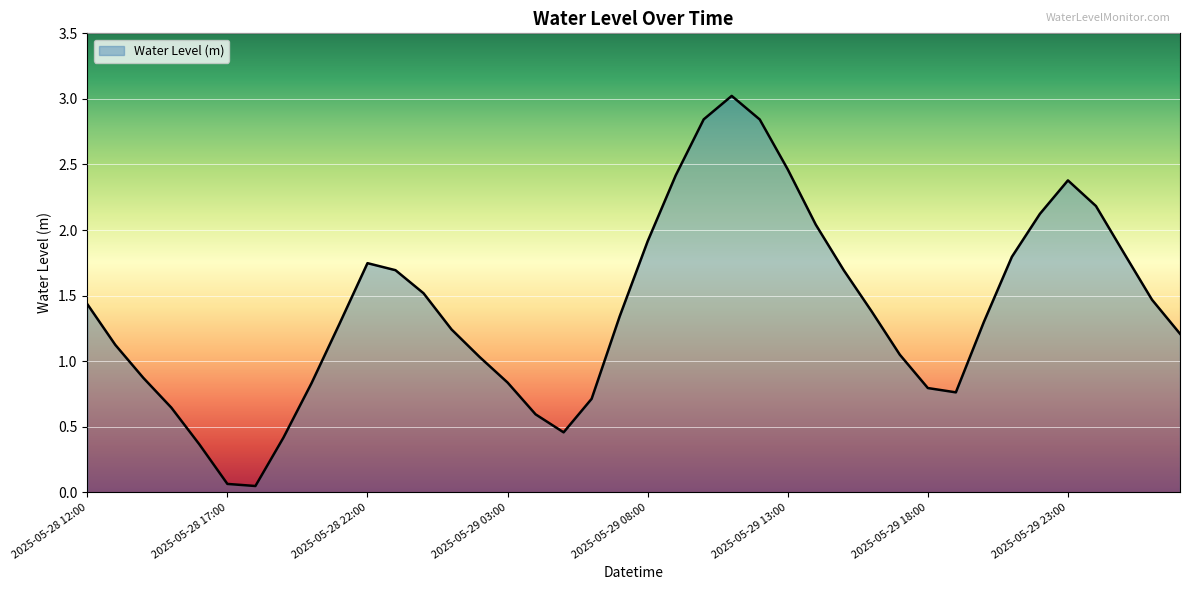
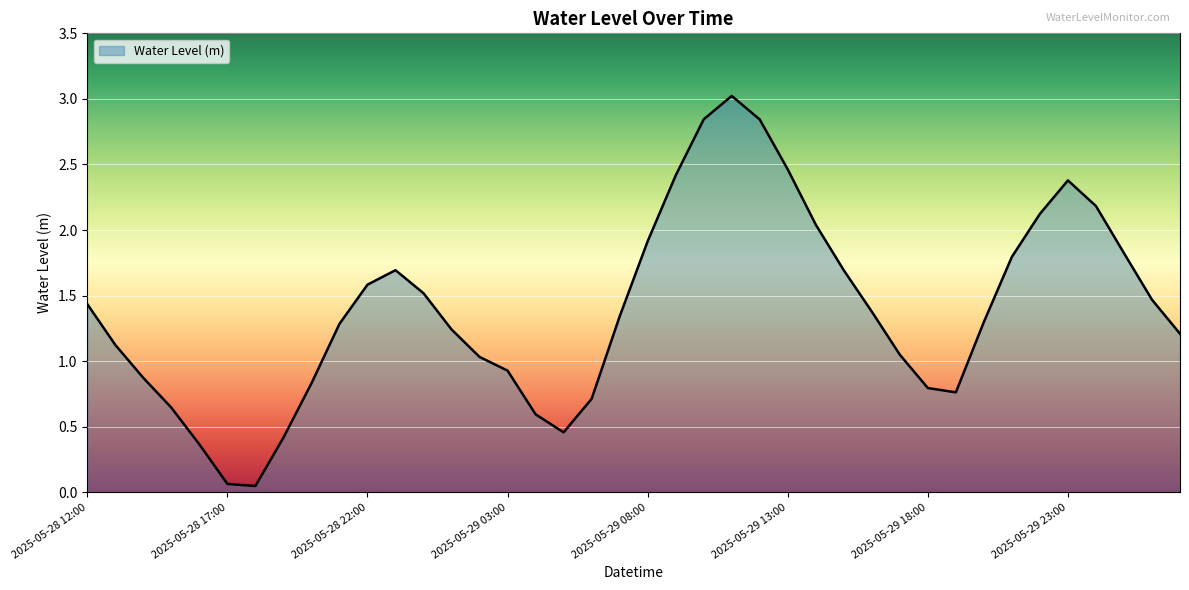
  {
    "2025-05-28 12:00": 1.44,
    "2025-05-28 17:00": 0.06,
-   "2025-05-28 22:00": 1.75,
-   "2025-05-29 03:00": 0.84,
+   "2025-05-28 22:00": 1.58,
+   "2025-05-29 03:00": 0.93,
    "2025-05-29 08:00": 1.91,
    "2025-05-29 13:00": 2.46,
    "2025-05-29 18:00": 0.80,
    "2025-05-29 23:00": 2.38
  }
